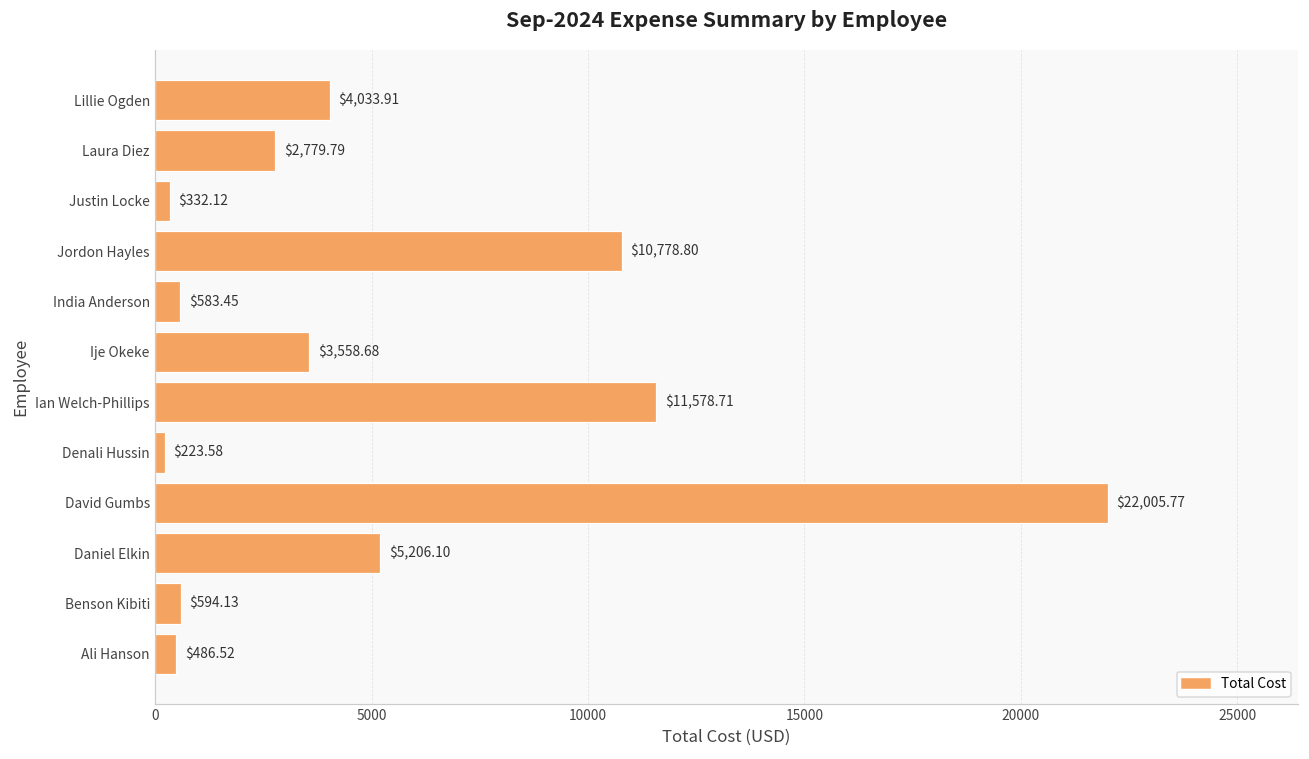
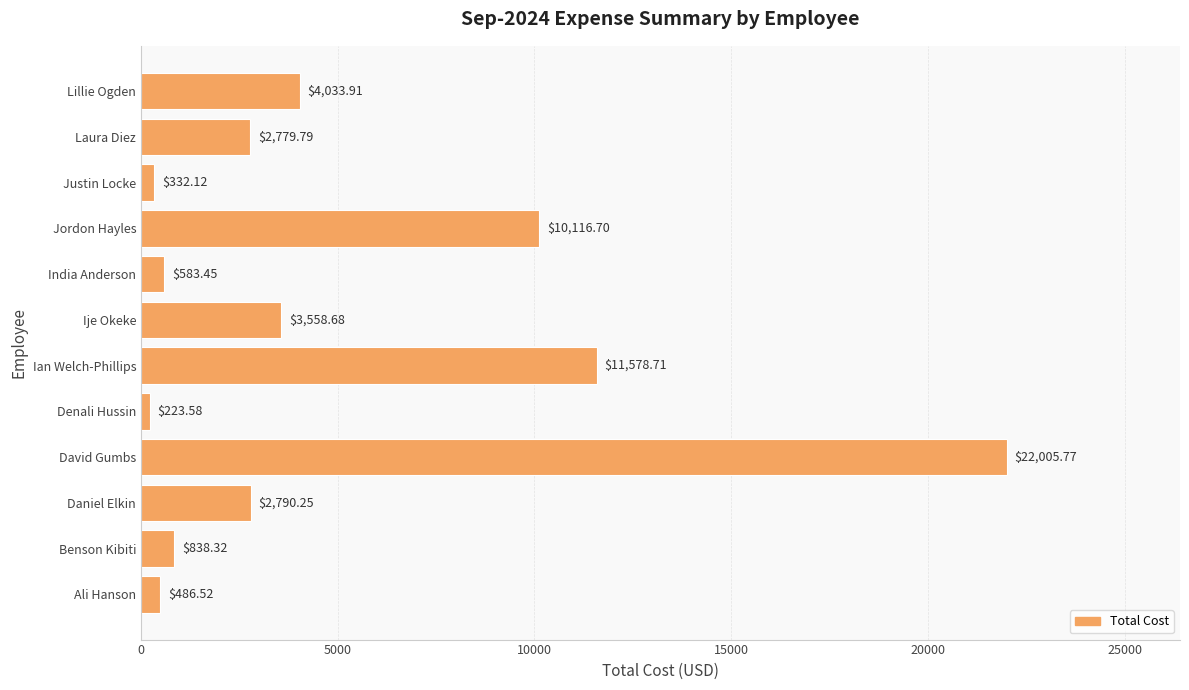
  {
    "Lillie Ogden": "$4,033.91",
    "Laura Diez": "$2,779.79",
    "Justin Locke": "$332.12",
-   "Jordon Hayles": "$10,778.80",
+   "Jordon Hayles": "$10,116.70",
    "India Anderson": "$583.45",
    "Ije Okeke": "$3,558.68",
    "Ian Welch-Phillips": "$11,578.71",
    "Denali Hussin": "$223.58",
    "David Gumbs": "$22,005.77",
-   "Daniel Elkin": "$5,206.10",
-   "Benson Kibiti": "$594.13",
+   "Daniel Elkin": "$2,790.25",
+   "Benson Kibiti": "$838.32",
    "Ali Hanson": "$486.52"
  }
